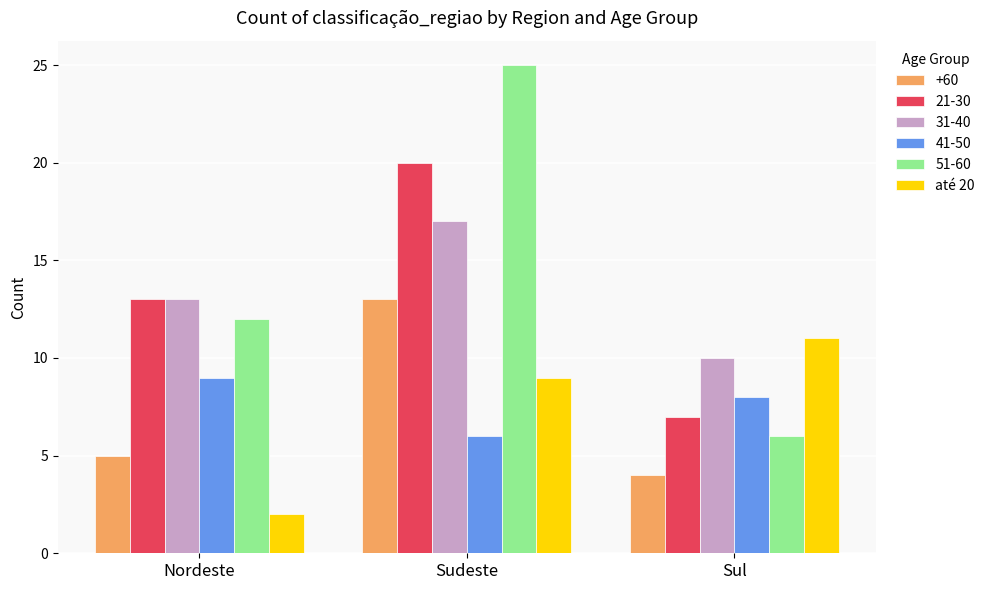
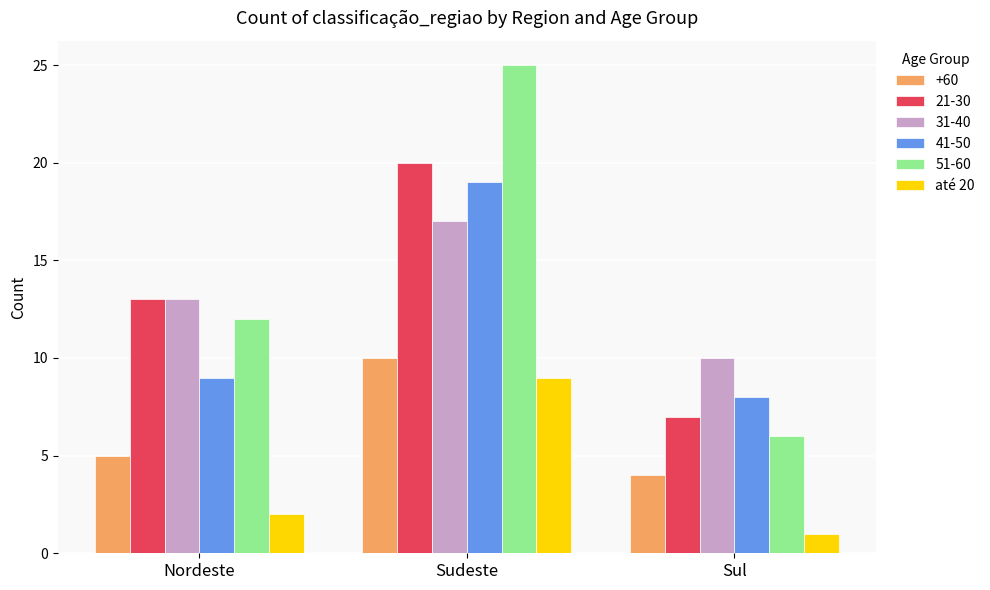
  {
    "+60": {
      "Nordeste": 5,
-     "Sudeste": 13,
+     "Sudeste": 10,
      "Sul": 4
    },
    "21-30": {
      "Nordeste": 13,
      "Sudeste": 20,
      "Sul": 7
    },
    "31-40": {
      "Nordeste": 13,
      "Sudeste": 17,
      "Sul": 10
    },
    "41-50": {
      "Nordeste": 9,
-     "Sudeste": 6,
+     "Sudeste": 19,
      "Sul": 8
    },
    "51-60": {
      "Nordeste": 12,
      "Sudeste": 25,
      "Sul": 6
    },
    "até 20": {
      "Nordeste": 2,
      "Sudeste": 9,
-     "Sul": 11
+     "Sul": 1
    }
  }
